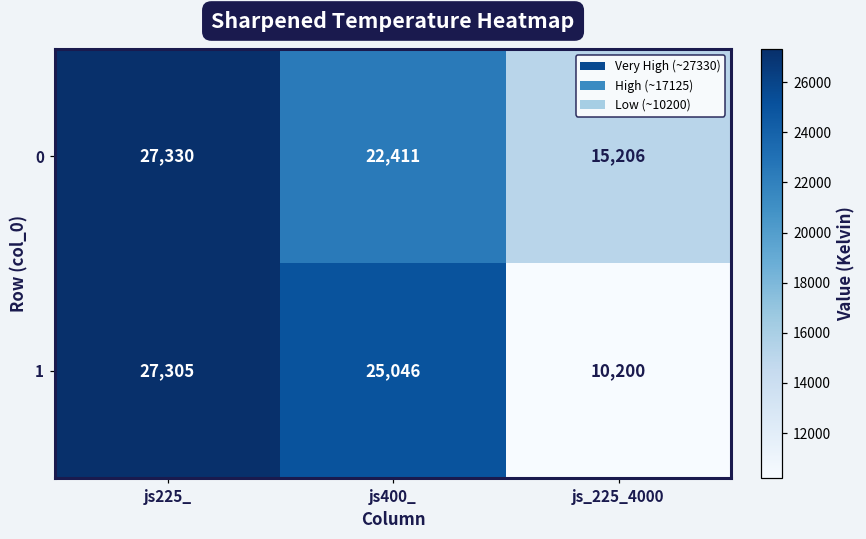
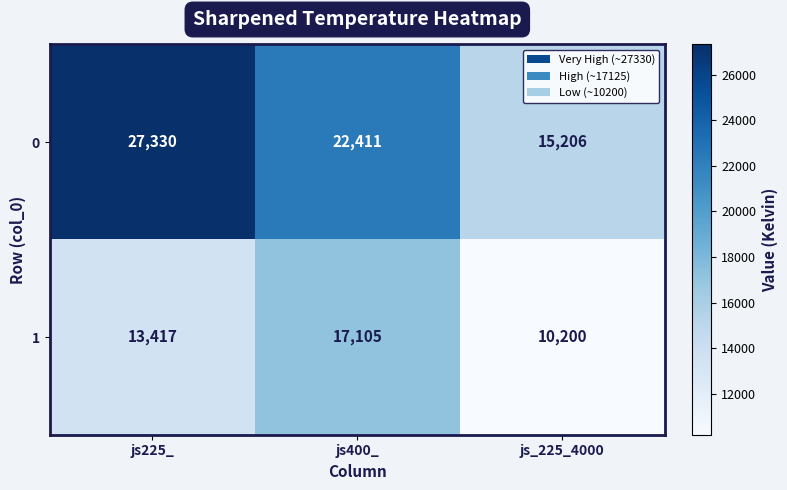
  {
    "0": {
      "js225_": "27,330",
      "js400_": "22,411",
      "js_225_4000": "15,206"
    },
    "1": {
-     "js225_": "27,305",
-     "js400_": "25,046",
+     "js225_": "13,417",
+     "js400_": "17,105",
      "js_225_4000": "10,200"
    }
  }
